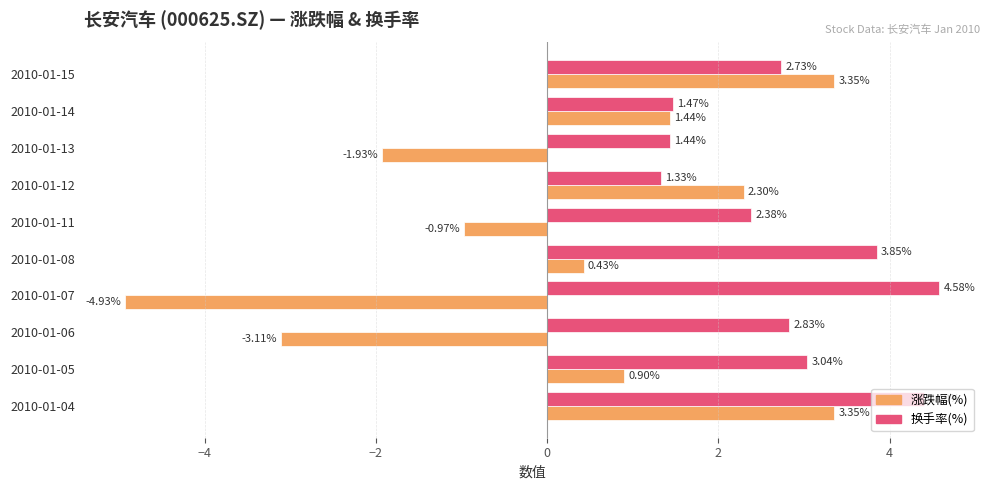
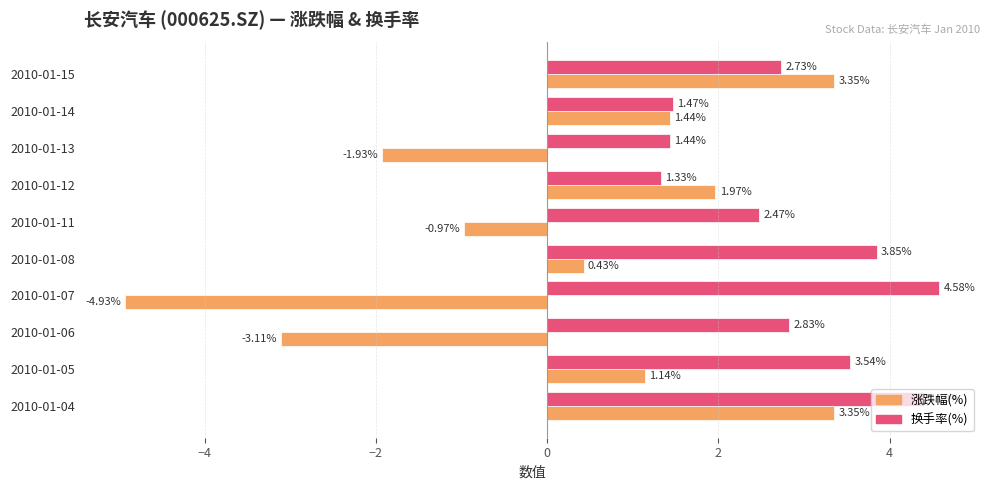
  {
    "涨跌幅(%)": {
      "2010-01-15": "3.35%",
      "2010-01-14": "1.44%",
      "2010-01-13": "-1.93%",
-     "2010-01-12": "2.30%",
+     "2010-01-12": "1.97%",
      "2010-01-11": "-0.97%",
      "2010-01-08": "0.43%",
      "2010-01-07": "-4.93%",
      "2010-01-06": "-3.11%",
-     "2010-01-05": "0.90%",
+     "2010-01-05": "1.14%",
      "2010-01-04": "3.35%"
    },
    "换手率(%)": {
      "2010-01-15": "2.73%",
      "2010-01-14": "1.47%",
      "2010-01-13": "1.44%",
      "2010-01-12": "1.33%",
-     "2010-01-11": "2.38%",
+     "2010-01-11": "2.47%",
      "2010-01-08": "3.85%",
      "2010-01-07": "4.58%",
      "2010-01-06": "2.83%",
-     "2010-01-05": "3.04%"
+     "2010-01-05": "3.54%"
    }
  }
